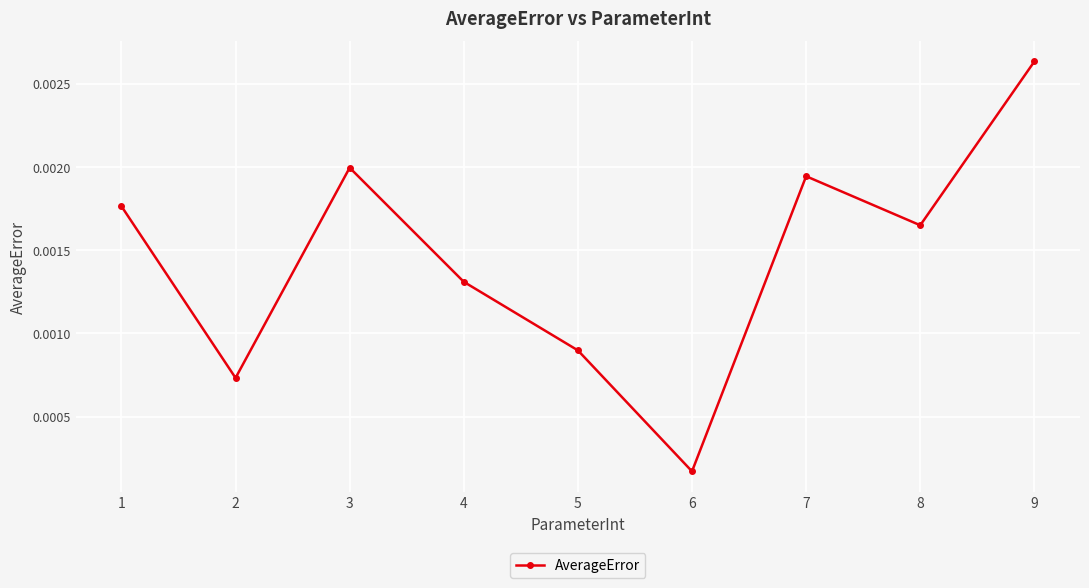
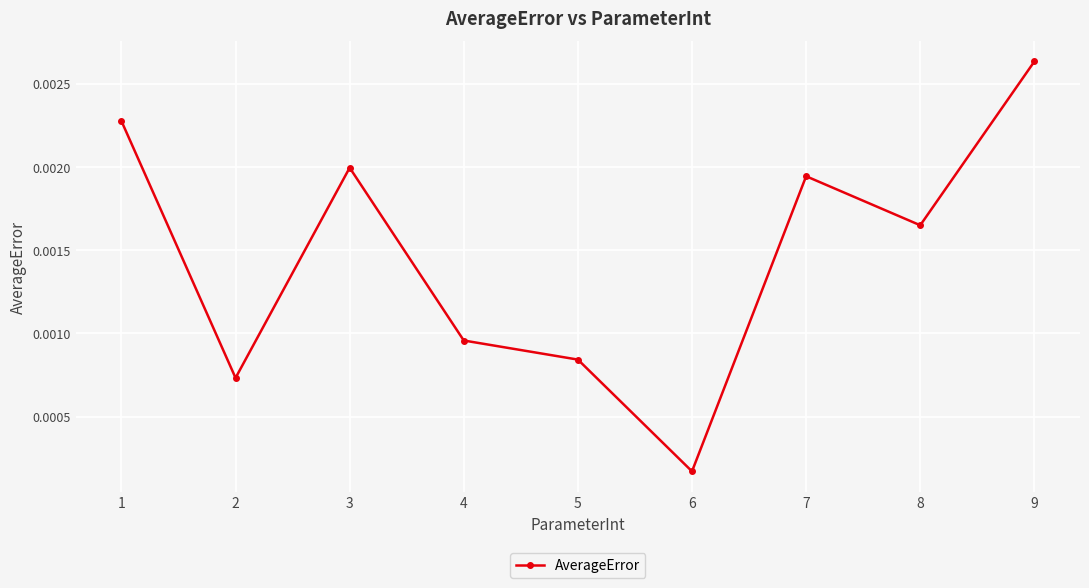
  {
-   "1": 0.00176,
+   "1": 0.00228,
    "2": 0.00073,
    "3": 0.00200,
-   "4": 0.00131,
-   "5": 0.00090,
+   "4": 0.00096,
+   "5": 0.00084,
    "6": 0.00017,
    "7": 0.00194,
    "8": 0.00165,
    "9": 0.00263
  }
